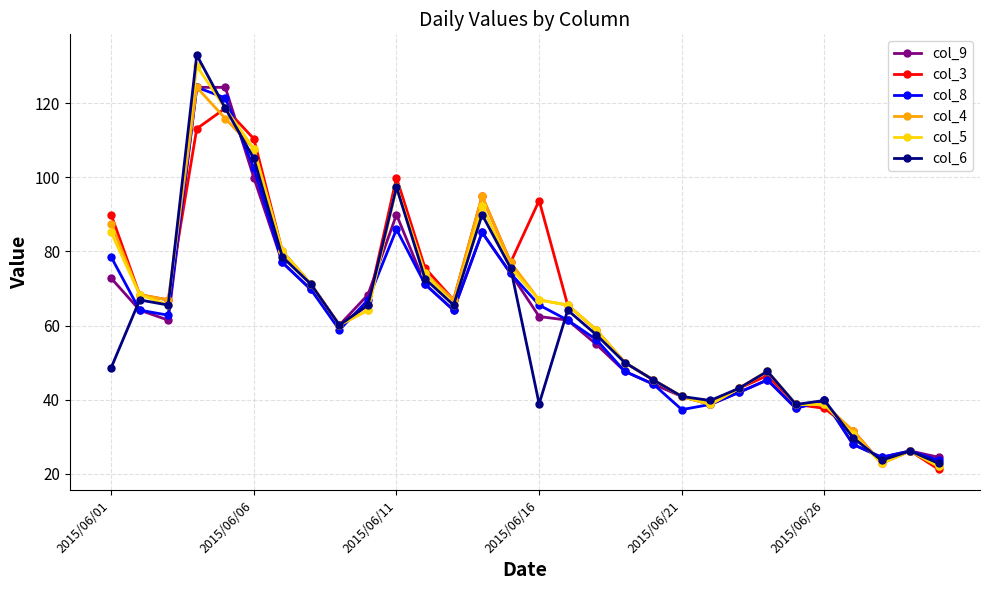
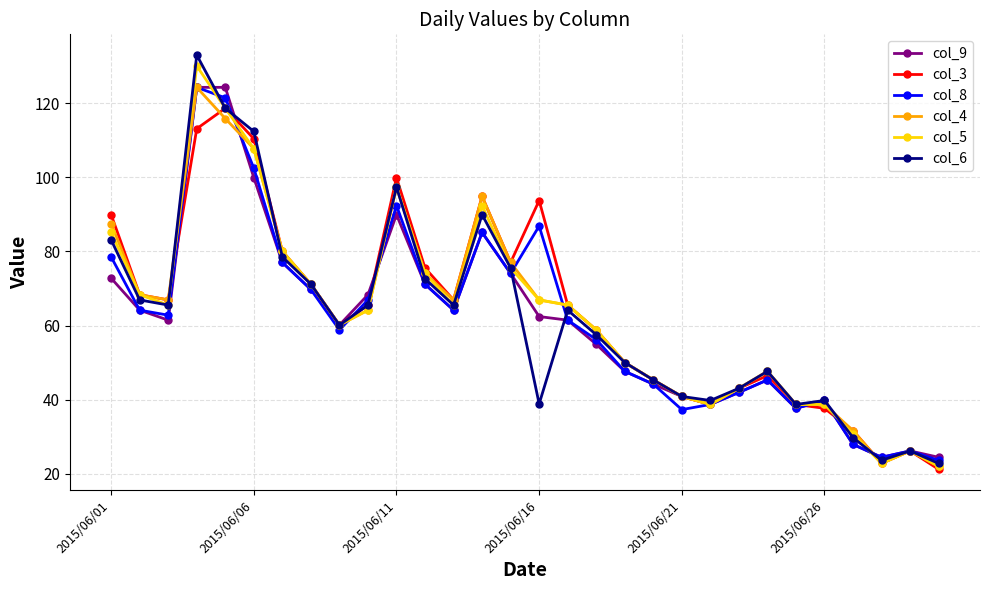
  {
    "col_9": {
      "2015/06/01": 73,
      "2015/06/06": 100,
      "2015/06/11": 90,
      "2015/06/16": 62
    },
    "col_3": {
      "2015/06/01": 90,
      "2015/06/06": 110,
      "2015/06/11": 100,
      "2015/06/16": 94,
      "2015/06/26": 38
    },
    "col_8": {
      "2015/06/01": 79,
      "2015/06/06": 103,
-     "2015/06/11": 86,
-     "2015/06/16": 66,
+     "2015/06/11": 92,
+     "2015/06/16": 87,
      "2015/06/21": 37
    },
    "col_6": {
-     "2015/06/01": 49,
-     "2015/06/06": 105,
+     "2015/06/01": 83,
+     "2015/06/06": 112,
      "2015/06/16": 39
    }
  }
